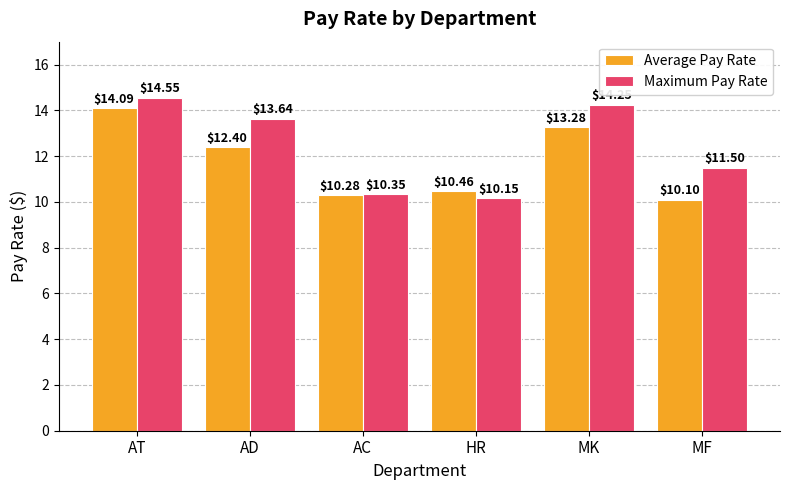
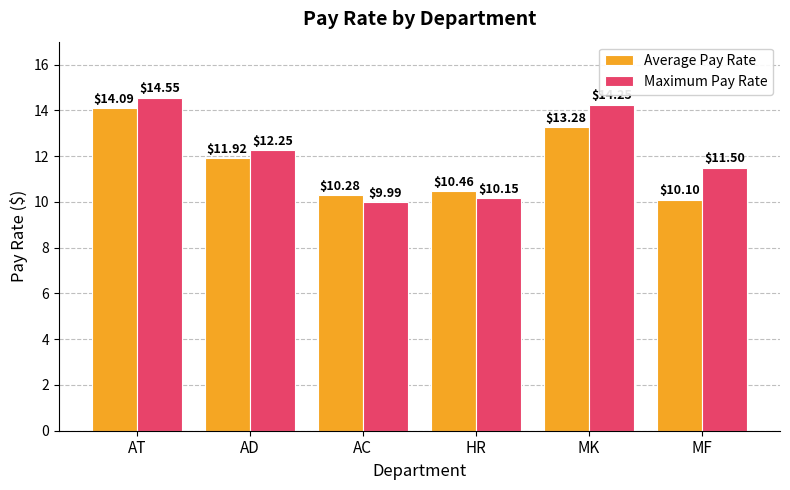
  {
    "Average Pay Rate": {
      "AT": "$14.09",
-     "AD": "$12.40",
+     "AD": "$11.92",
      "AC": "$10.28",
      "HR": "$10.46",
      "MK": "$13.28",
      "MF": "$10.10"
    },
    "Maximum Pay Rate": {
      "AT": "$14.55",
-     "AD": "$13.64",
-     "AC": "$10.35",
+     "AD": "$12.25",
+     "AC": "$9.99",
      "HR": "$10.15",
      "MF": "$11.50"
    }
  }
